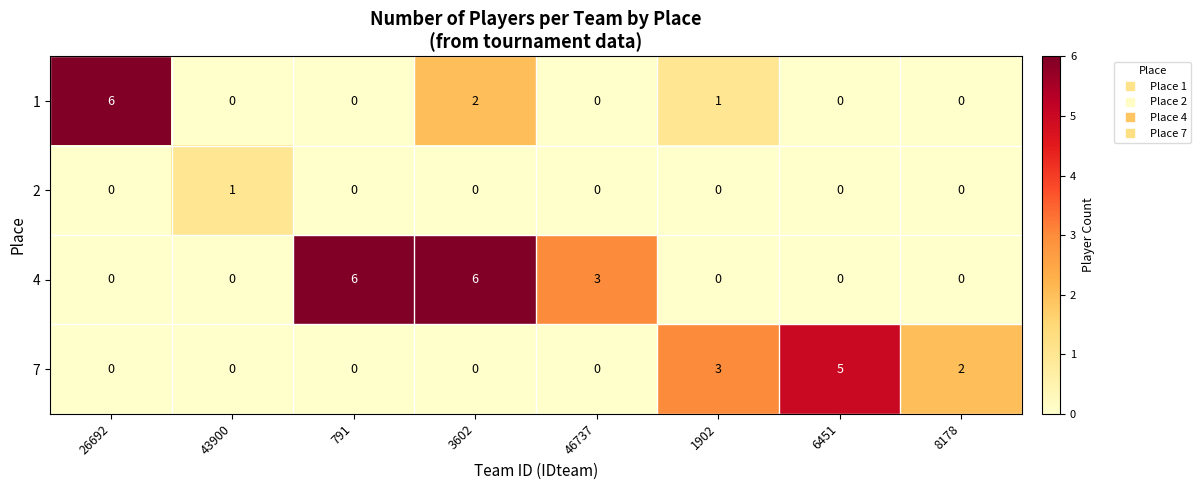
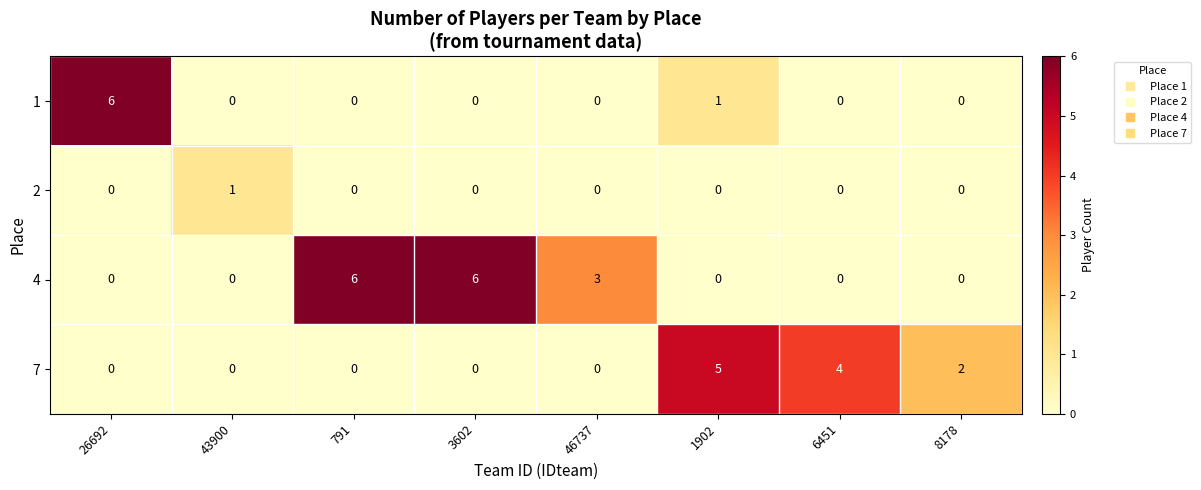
  {
    "1": {
      "26692": 6,
      "43900": 0,
      "791": 0,
-     "3602": 2,
+     "3602": 0,
      "46737": 0,
      "1902": 1,
      "6451": 0,
      "8178": 0
    },
    "2": {
      "26692": 0,
      "43900": 1,
      "791": 0,
      "3602": 0,
      "46737": 0,
      "1902": 0,
      "6451": 0,
      "8178": 0
    },
    "4": {
      "26692": 0,
      "43900": 0,
      "791": 6,
      "3602": 6,
      "46737": 3,
      "1902": 0,
      "6451": 0,
      "8178": 0
    },
    "7": {
      "26692": 0,
      "43900": 0,
      "791": 0,
      "3602": 0,
      "46737": 0,
-     "1902": 3,
-     "6451": 5,
+     "1902": 5,
+     "6451": 4,
      "8178": 2
    }
  }
